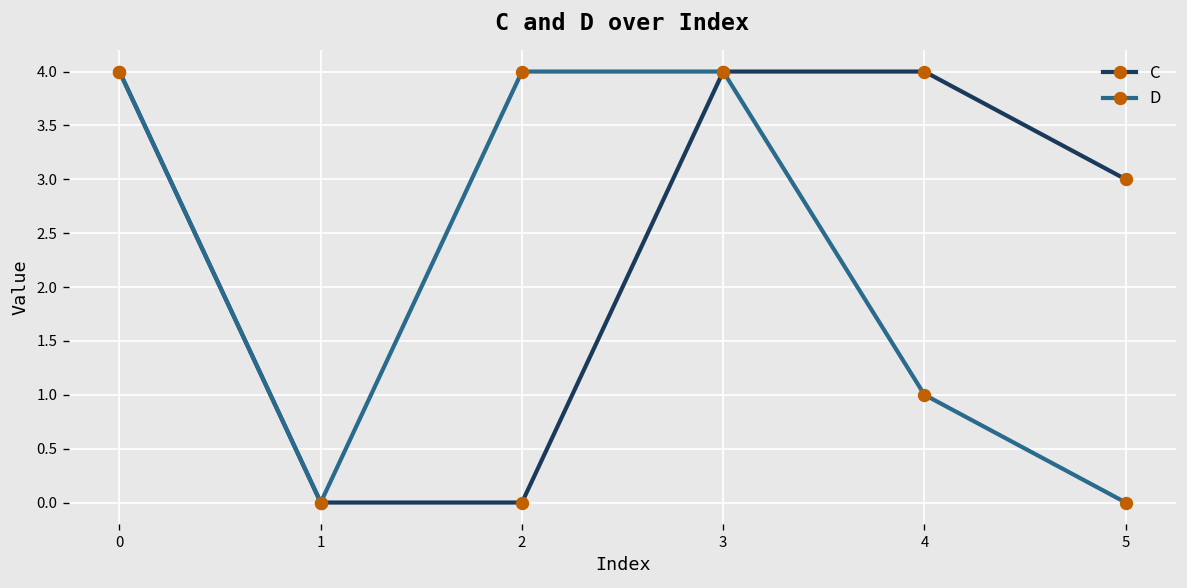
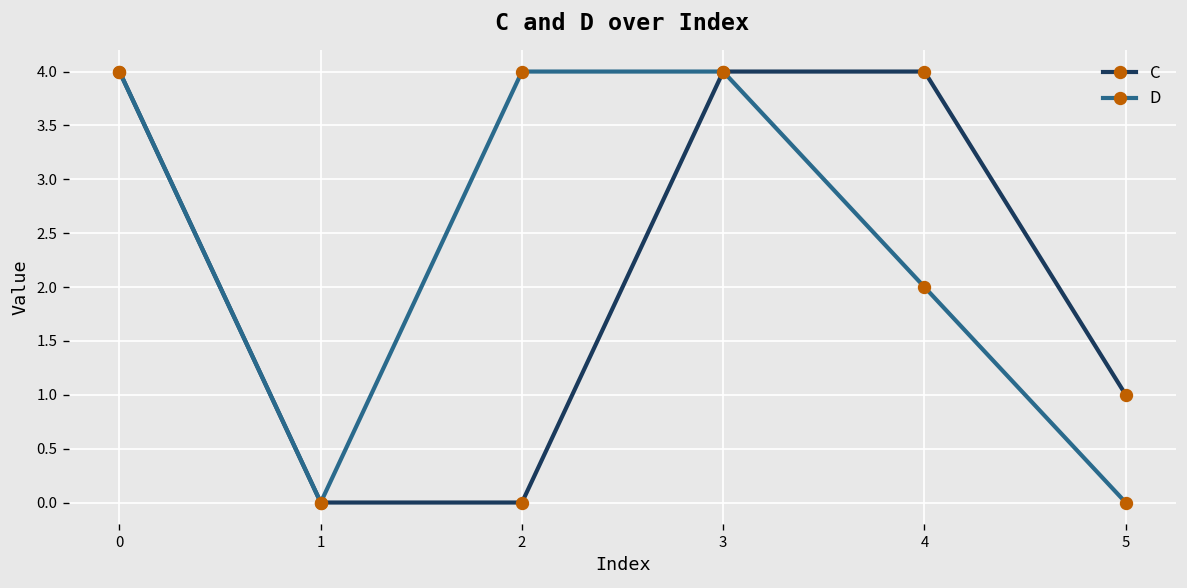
  {
    "C": {
      "2": 0,
      "4": 4,
-     "5": 3
+     "5": 1
    },
    "D": {
      "2": 4,
-     "4": 1,
+     "4": 2,
      "5": 0
    }
  }
